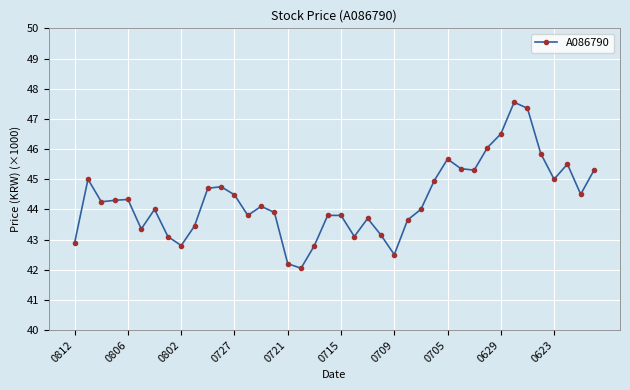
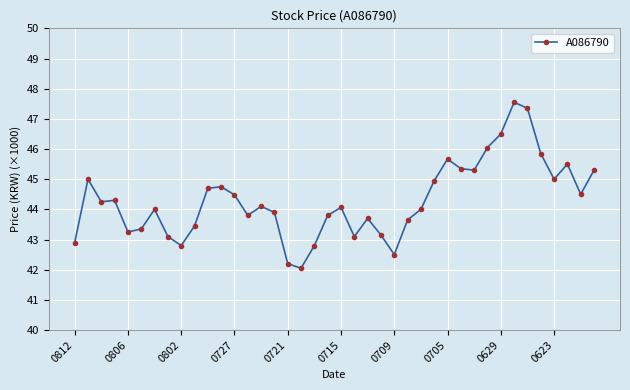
  {
    "0812": 42.9,
-   "0806": 44.3,
+   "0806": 43.3,
    "0802": 42.8,
    "0727": 44.5,
    "0721": 42.2,
-   "0715": 43.8,
+   "0715": 44.1,
    "0709": 42.5,
    "0705": 45.7,
    "0629": 46.5,
    "0623": 45.0
  }
